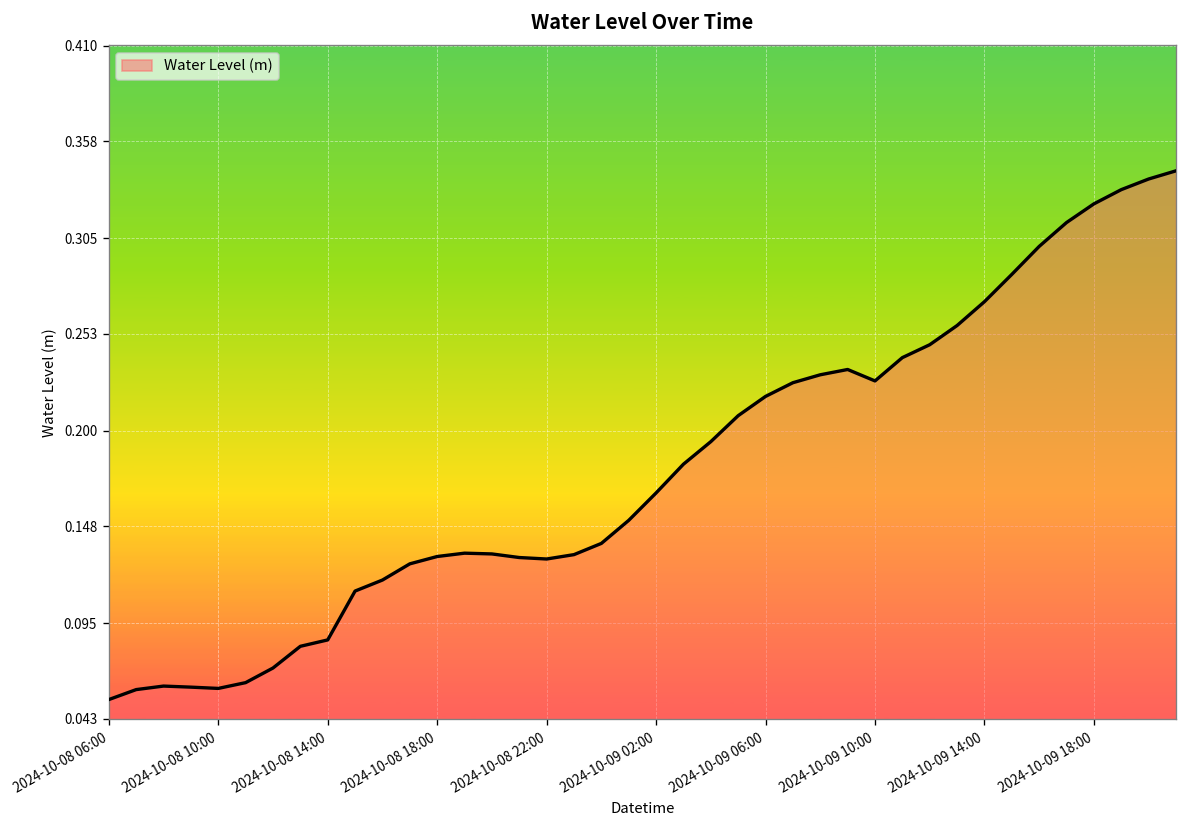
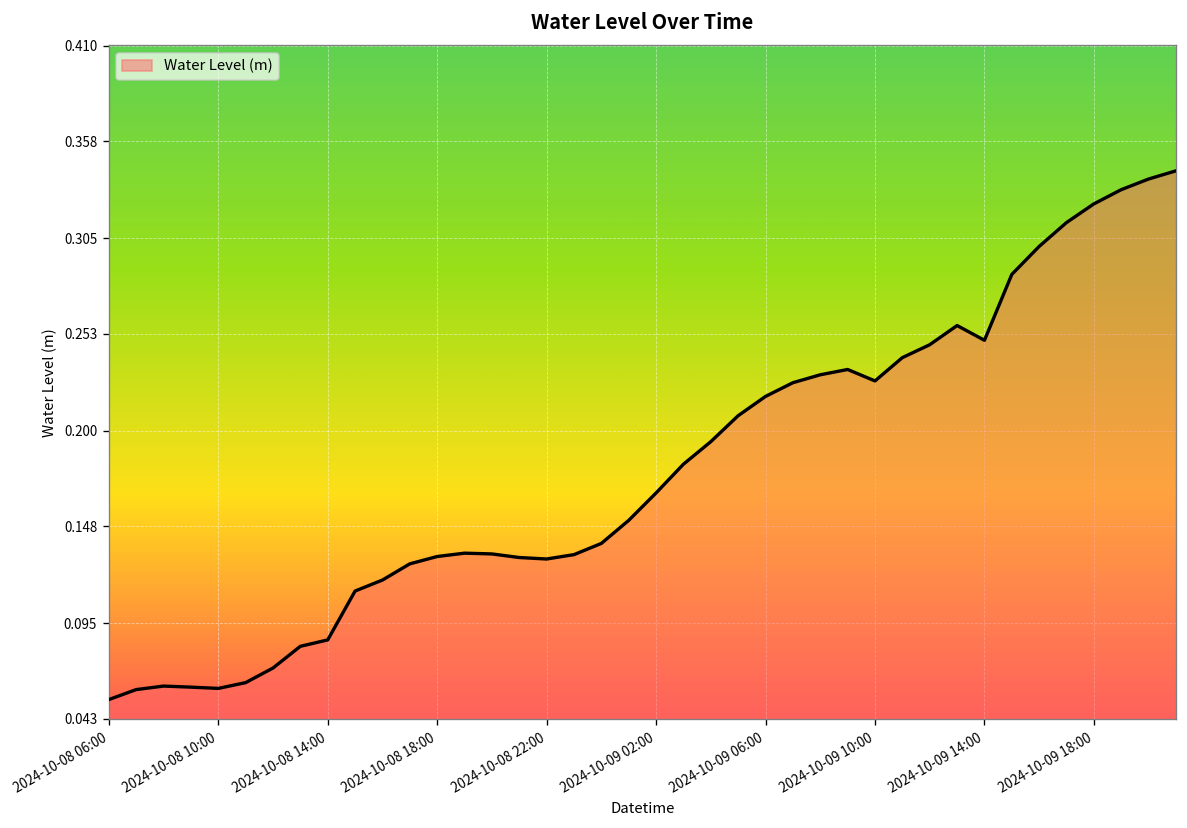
  {
    "2024-10-08 06:00": 0.053,
    "2024-10-08 10:00": 0.060,
    "2024-10-08 14:00": 0.086,
    "2024-10-08 18:00": 0.132,
    "2024-10-08 22:00": 0.130,
    "2024-10-09 02:00": 0.166,
    "2024-10-09 06:00": 0.219,
    "2024-10-09 10:00": 0.227,
-   "2024-10-09 14:00": 0.271,
+   "2024-10-09 14:00": 0.249,
    "2024-10-09 18:00": 0.324
  }
